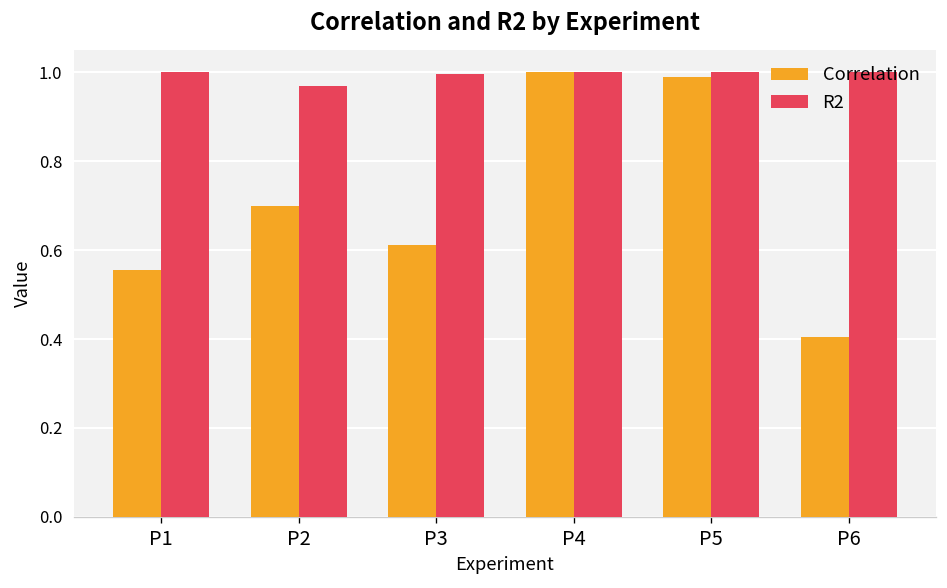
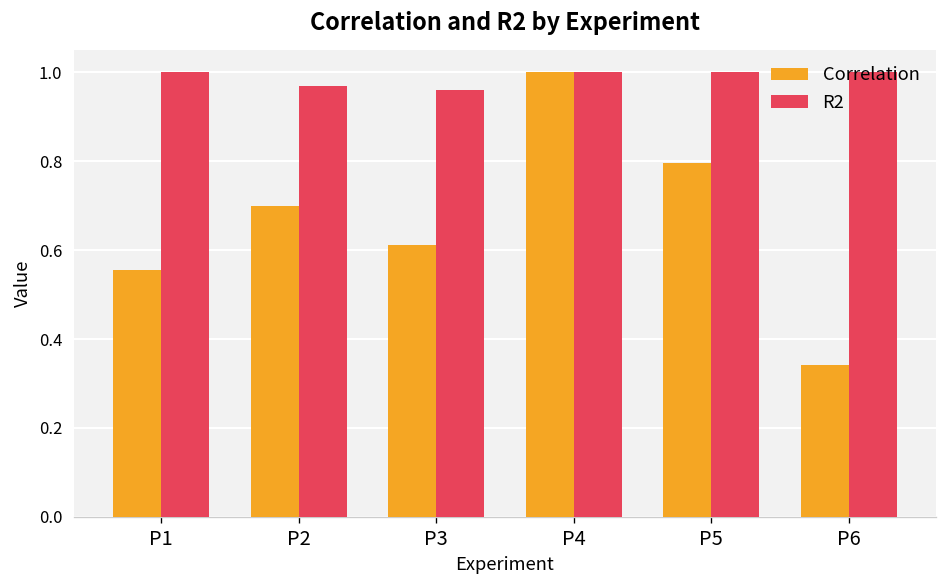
  {
    "Correlation": {
      "P1": 0.56,
      "P2": 0.70,
      "P3": 0.61,
      "P4": 1.00,
-     "P5": 0.99,
-     "P6": 0.40
+     "P5": 0.80,
+     "P6": 0.34
    },
    "R2": {
      "P1": 1.00,
      "P2": 0.97,
-     "P3": 1.00,
+     "P3": 0.96,
      "P4": 1.00,
      "P5": 1.00,
      "P6": 1.00
    }
  }
